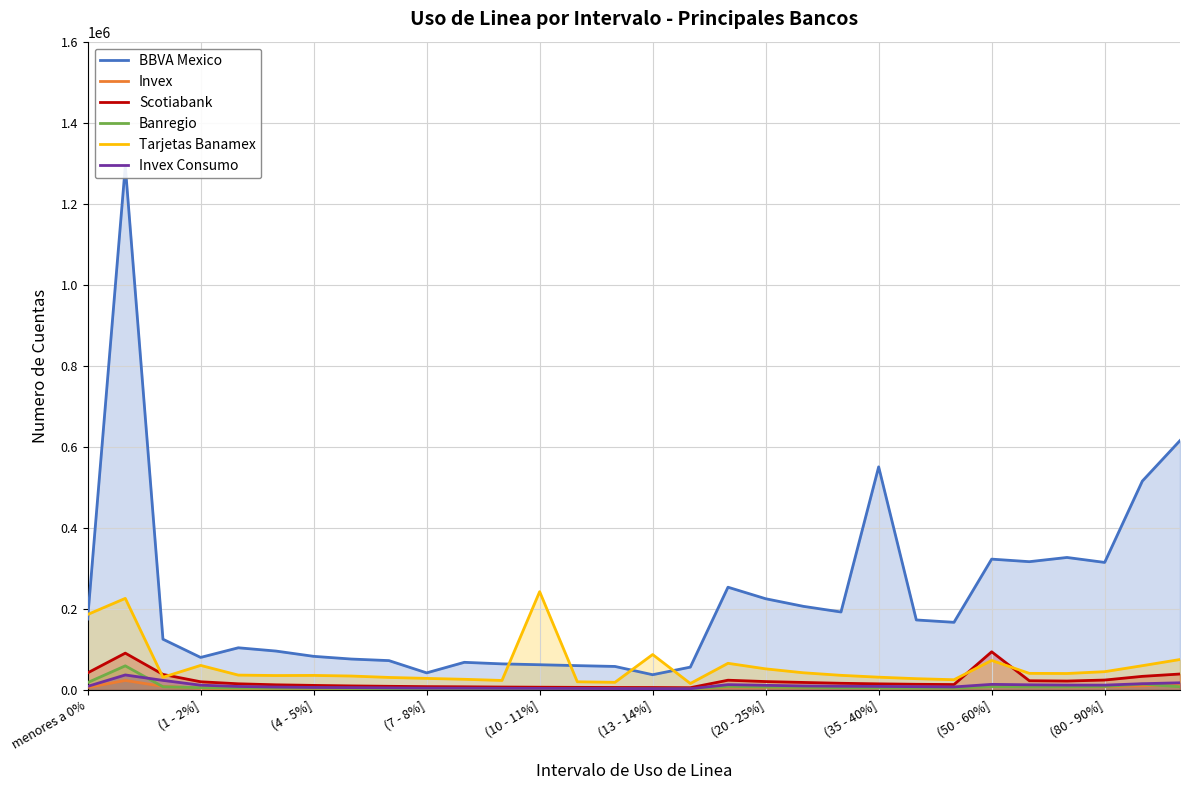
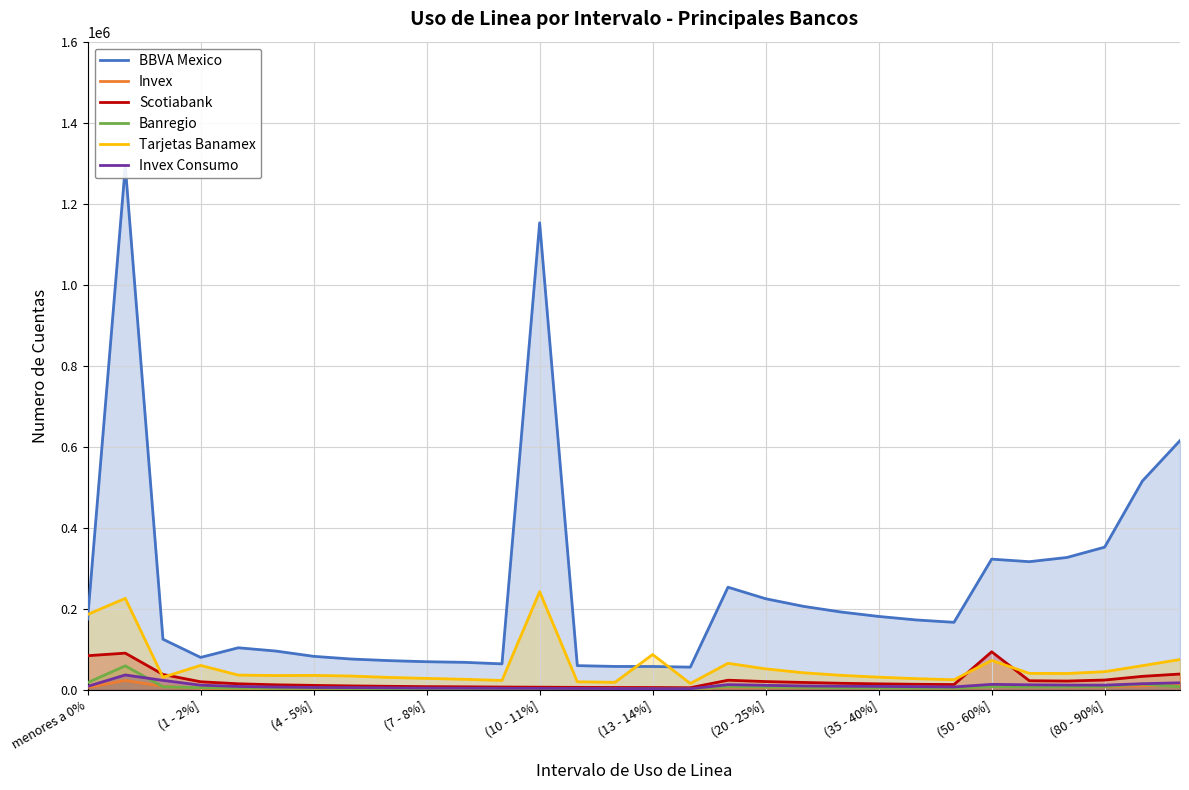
  {
    "BBVA Mexico": {
      "menores a 0%": 170000,
      "(1 - 2%]": 80000,
      "(4 - 5%]": 80000,
-     "(7 - 8%]": 40000,
-     "(10 - 11%]": 60000,
-     "(13 - 14%]": 40000,
+     "(7 - 8%]": 70000,
+     "(10 - 11%]": 1150000,
+     "(13 - 14%]": 60000,
      "(20 - 25%]": 220000,
-     "(35 - 40%]": 550000,
+     "(35 - 40%]": 180000,
      "(50 - 60%]": 320000,
-     "(80 - 90%]": 310000
+     "(80 - 90%]": 350000
    },
    "Scotiabank": {
-     "menores a 0%": 40000,
+     "menores a 0%": 80000,
      "(1 - 2%]": 20000,
      "(20 - 25%]": 20000,
      "(50 - 60%]": 90000,
      "(80 - 90%]": 20000
    },
    "Banregio": {
      "menores a 0%": 20000
    },
    "Tarjetas Banamex": {
      "menores a 0%": 190000,
      "(1 - 2%]": 60000,
      "(4 - 5%]": 40000,
      "(7 - 8%]": 30000,
      "(10 - 11%]": 240000,
      "(13 - 14%]": 90000,
      "(20 - 25%]": 50000,
      "(35 - 40%]": 30000,
      "(50 - 60%]": 70000,
      "(80 - 90%]": 40000
    }
  }
